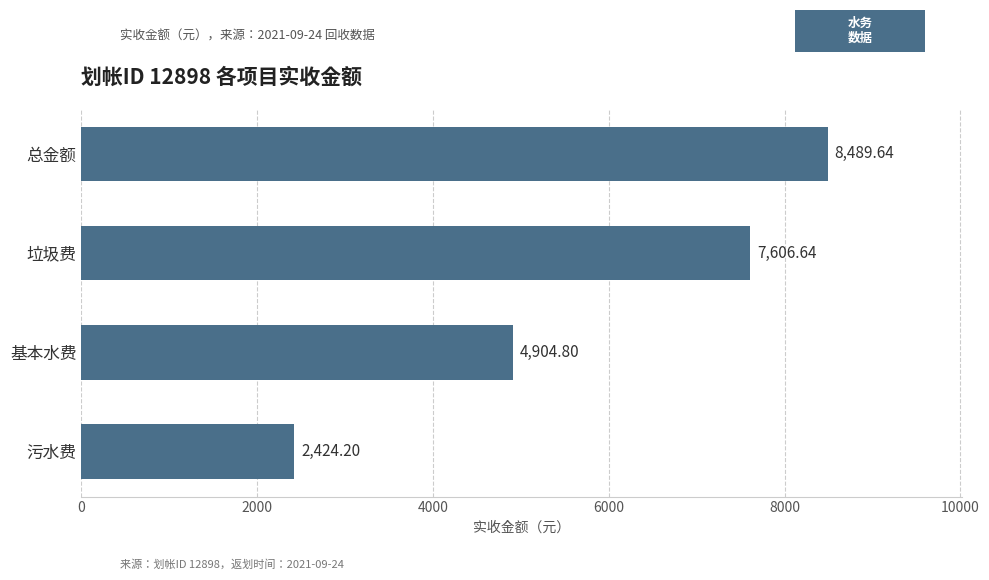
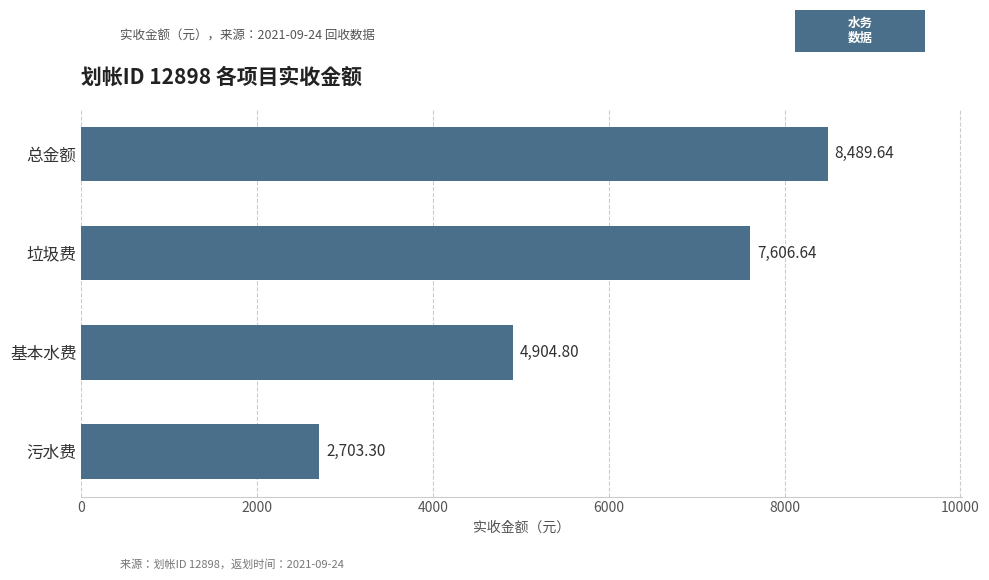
  {
    "总金额": "8,489.64",
    "垃圾费": "7,606.64",
    "基本水费": "4,904.80",
-   "污水费": "2,424.20"
+   "污水费": "2,703.30"
  }
